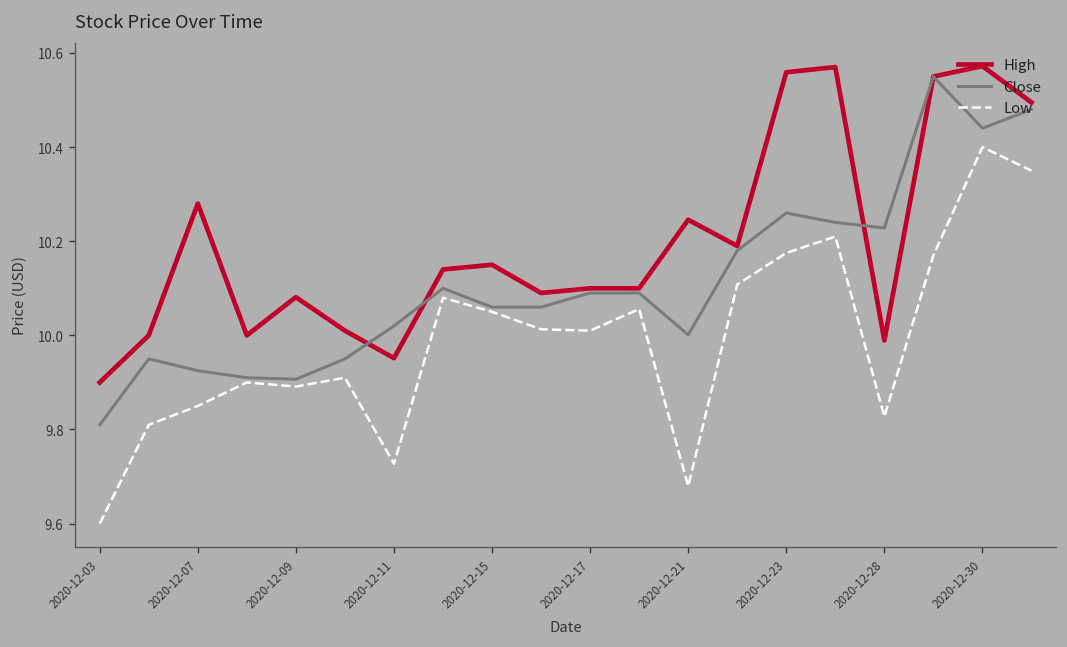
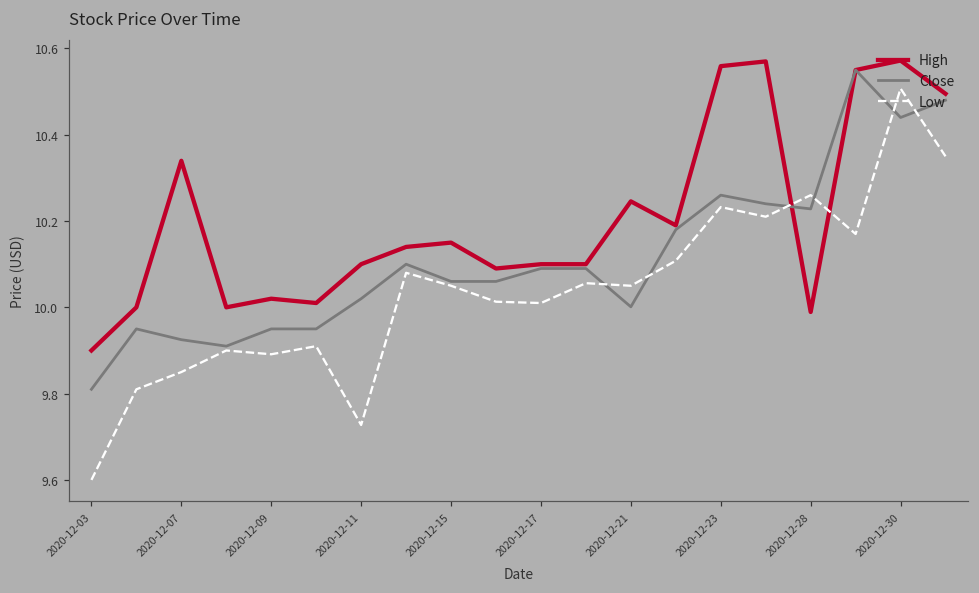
  {
    "High": {
      "2020-12-03": 9.90,
-     "2020-12-07": 10.28,
-     "2020-12-09": 10.08,
-     "2020-12-11": 9.95,
+     "2020-12-07": 10.34,
+     "2020-12-09": 10.02,
+     "2020-12-11": 10.10,
      "2020-12-15": 10.15,
      "2020-12-17": 10.10,
      "2020-12-21": 10.25,
      "2020-12-23": 10.56,
      "2020-12-28": 9.99,
      "2020-12-30": 10.57
    },
    "Close": {
      "2020-12-03": 9.81,
      "2020-12-07": 9.93,
-     "2020-12-09": 9.91,
+     "2020-12-09": 9.95,
      "2020-12-11": 10.02,
      "2020-12-15": 10.06,
      "2020-12-17": 10.09,
      "2020-12-21": 10.00,
      "2020-12-23": 10.26,
      "2020-12-28": 10.23,
      "2020-12-30": 10.44
    },
    "Low": {
      "2020-12-03": 9.60,
      "2020-12-07": 9.85,
      "2020-12-09": 9.89,
      "2020-12-11": 9.73,
      "2020-12-15": 10.05,
      "2020-12-17": 10.01,
-     "2020-12-21": 9.68,
-     "2020-12-23": 10.18,
-     "2020-12-28": 9.83,
-     "2020-12-30": 10.40
+     "2020-12-21": 10.05,
+     "2020-12-23": 10.23,
+     "2020-12-28": 10.26,
+     "2020-12-30": 10.51
    }
  }
